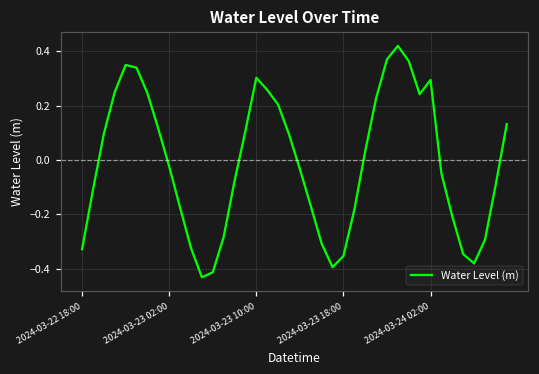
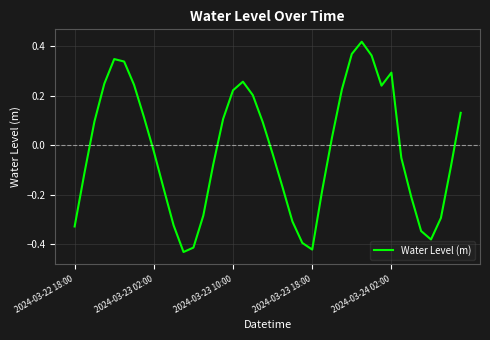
  {
    "2024-03-22 18:00": -0.33,
    "2024-03-23 02:00": -0.02,
-   "2024-03-23 10:00": 0.30,
-   "2024-03-23 18:00": -0.35,
+   "2024-03-23 10:00": 0.22,
+   "2024-03-23 18:00": -0.42,
    "2024-03-24 02:00": 0.29
  }
